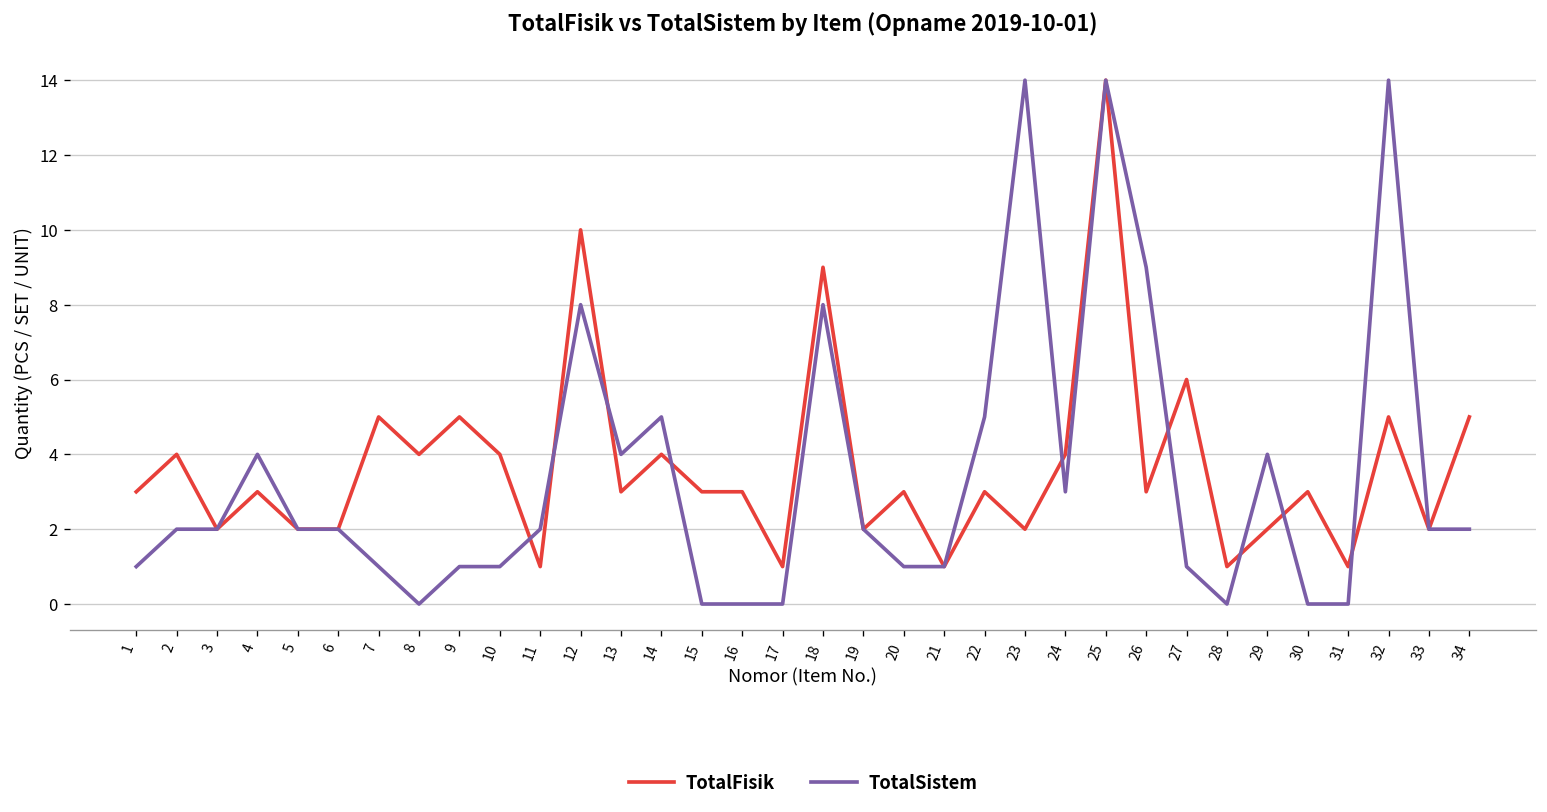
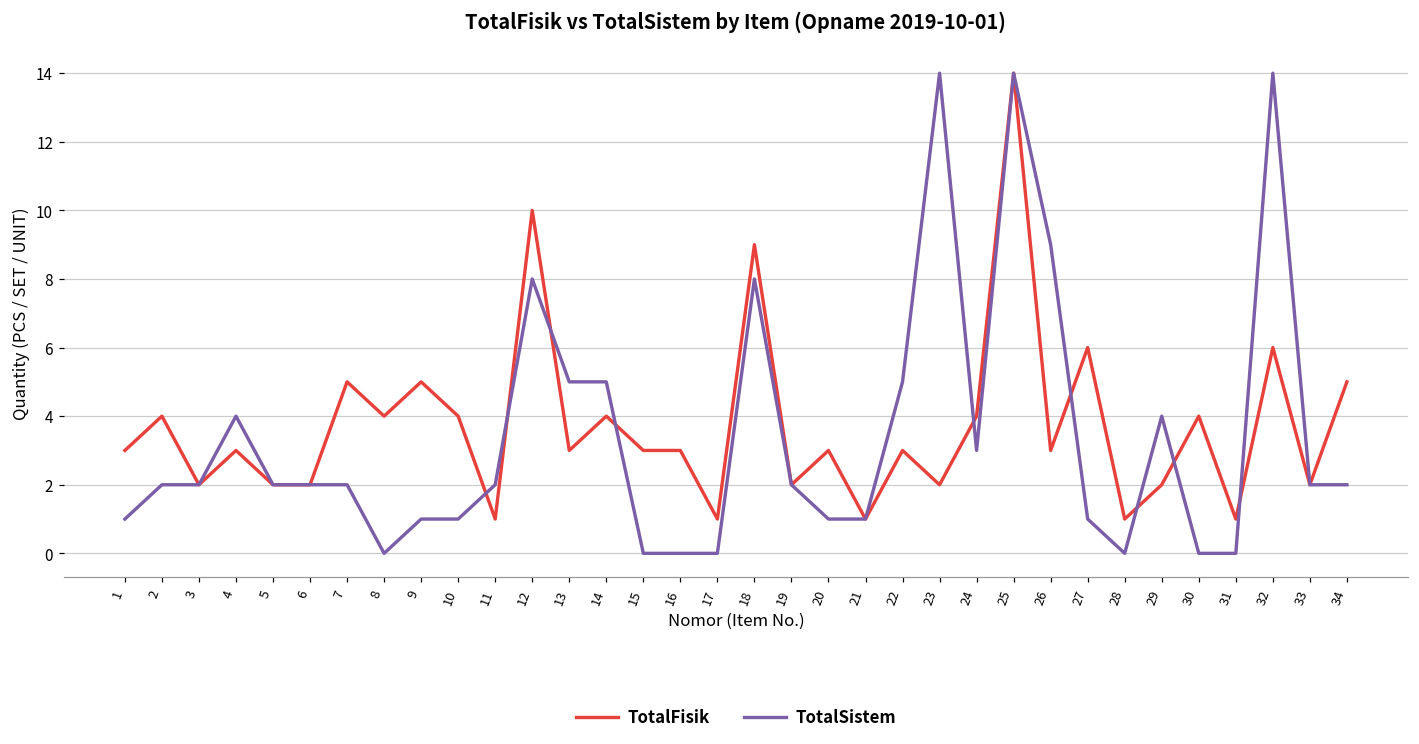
  {
    "TotalFisik": {
      "1": 3,
      "2": 4,
      "4": 3,
      "7": 5,
      "8": 4,
      "9": 5,
      "10": 4,
      "11": 1,
      "12": 10,
      "13": 3,
      "14": 4,
      "15": 3,
      "16": 3,
      "17": 1,
      "18": 9,
      "20": 3,
      "22": 3,
      "23": 2,
      "24": 4,
      "26": 3,
      "27": 6,
      "28": 1,
      "29": 2,
-     "30": 3,
+     "30": 4,
      "31": 1,
-     "32": 5,
+     "32": 6,
      "34": 5
    },
    "TotalSistem": {
      "1": 1,
      "2": 2,
      "4": 4,
-     "7": 1,
+     "7": 2,
      "8": 0,
      "9": 1,
      "10": 1,
      "11": 2,
      "12": 8,
-     "13": 4,
+     "13": 5,
      "14": 5,
      "15": 0,
      "16": 0,
      "17": 0,
      "18": 8,
      "20": 1,
      "22": 5,
      "23": 14,
      "24": 3,
      "26": 9,
      "27": 1,
      "28": 0,
      "29": 4,
      "30": 0,
      "31": 0,
      "32": 14,
      "34": 2
    }
  }
